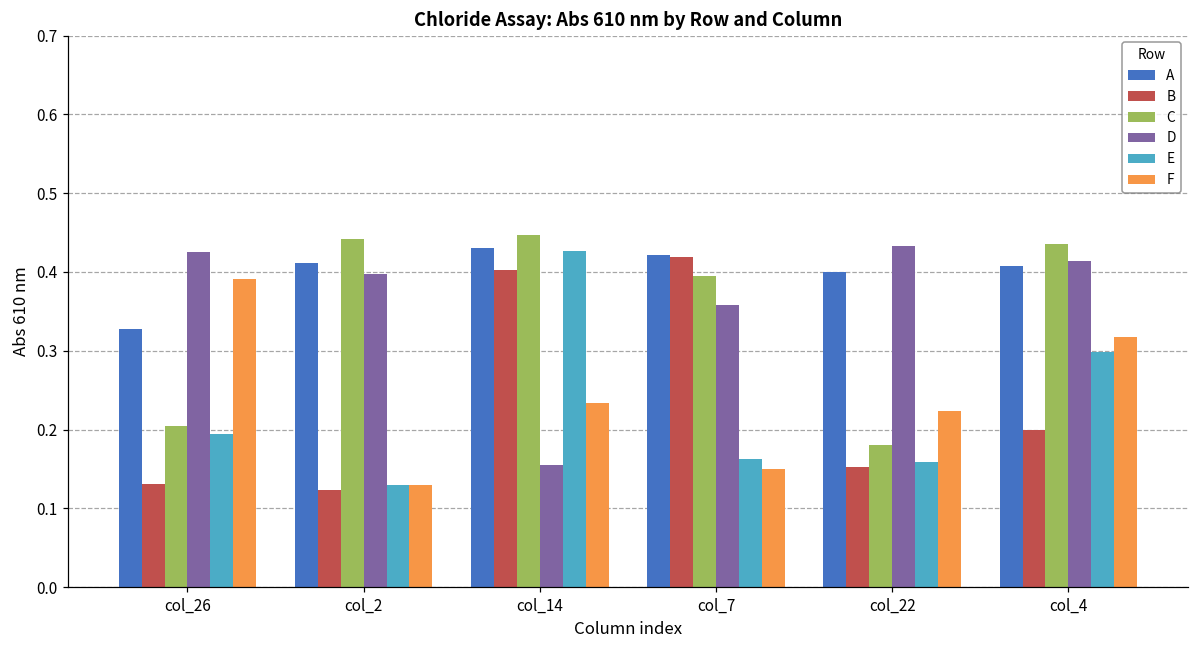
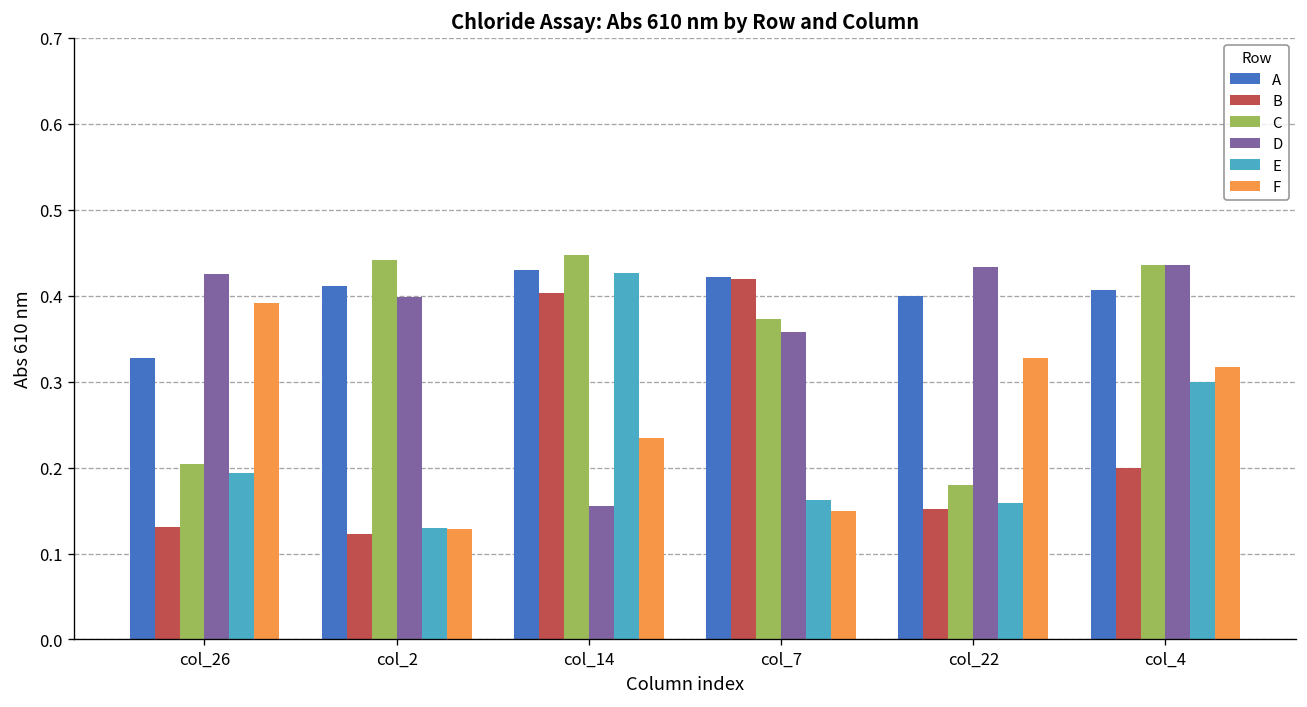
  {
    "B": {
      "col_26": 0.13,
      "col_2": 0.12,
      "col_14": 0.40,
      "col_7": 0.42,
      "col_22": 0.15,
      "col_4": 0.20
    },
    "C": {
      "col_26": 0.20,
      "col_2": 0.44,
      "col_14": 0.45,
-     "col_7": 0.40,
+     "col_7": 0.37,
      "col_22": 0.18,
      "col_4": 0.44
    },
    "D": {
      "col_26": 0.43,
      "col_2": 0.40,
      "col_14": 0.16,
      "col_7": 0.36,
      "col_22": 0.43,
-     "col_4": 0.41
+     "col_4": 0.44
    },
    "F": {
      "col_26": 0.39,
      "col_2": 0.13,
      "col_14": 0.23,
      "col_7": 0.15,
-     "col_22": 0.22,
+     "col_22": 0.33,
      "col_4": 0.32
    }
  }
